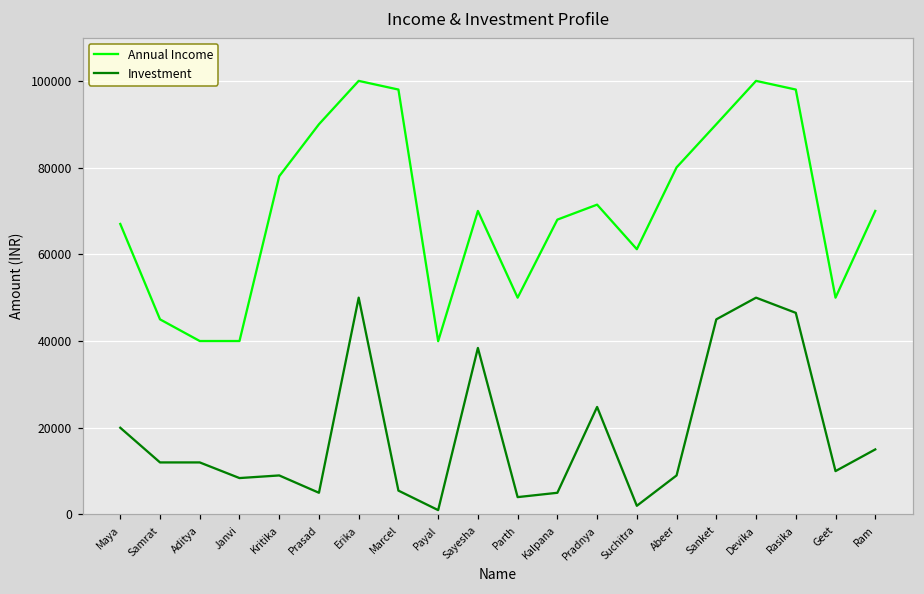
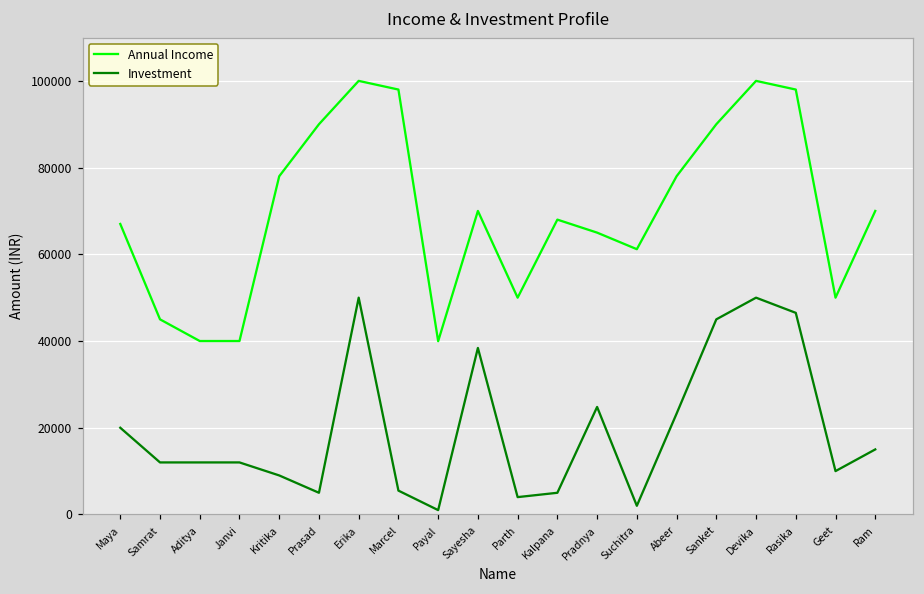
  {
    "Annual Income": {
      "Maya": 67000,
      "Samrat": 45000,
      "Aditya": 40000,
      "Janvi": 40000,
      "Kritika": 78000,
      "Prasad": 90000,
      "Erika": 100000,
      "Marcel": 98000,
      "Payal": 40000,
      "Sayesha": 70000,
      "Parth": 50000,
      "Kalpana": 68000,
-     "Pradnya": 71000,
+     "Pradnya": 65000,
      "Suchitra": 61000,
-     "Abeer": 80000,
+     "Abeer": 78000,
      "Sanket": 90000,
      "Devika": 100000,
      "Rasika": 98000,
      "Geet": 50000,
      "Ram": 70000
    },
    "Investment": {
      "Maya": 20000,
      "Samrat": 12000,
      "Aditya": 12000,
-     "Janvi": 8000,
+     "Janvi": 12000,
      "Kritika": 9000,
      "Prasad": 5000,
      "Erika": 50000,
      "Marcel": 6000,
      "Payal": 1000,
      "Sayesha": 38000,
      "Parth": 4000,
      "Kalpana": 5000,
      "Pradnya": 25000,
      "Suchitra": 2000,
-     "Abeer": 9000,
+     "Abeer": 23000,
      "Sanket": 45000,
      "Devika": 50000,
      "Rasika": 47000,
      "Geet": 10000,
      "Ram": 15000
    }
  }
